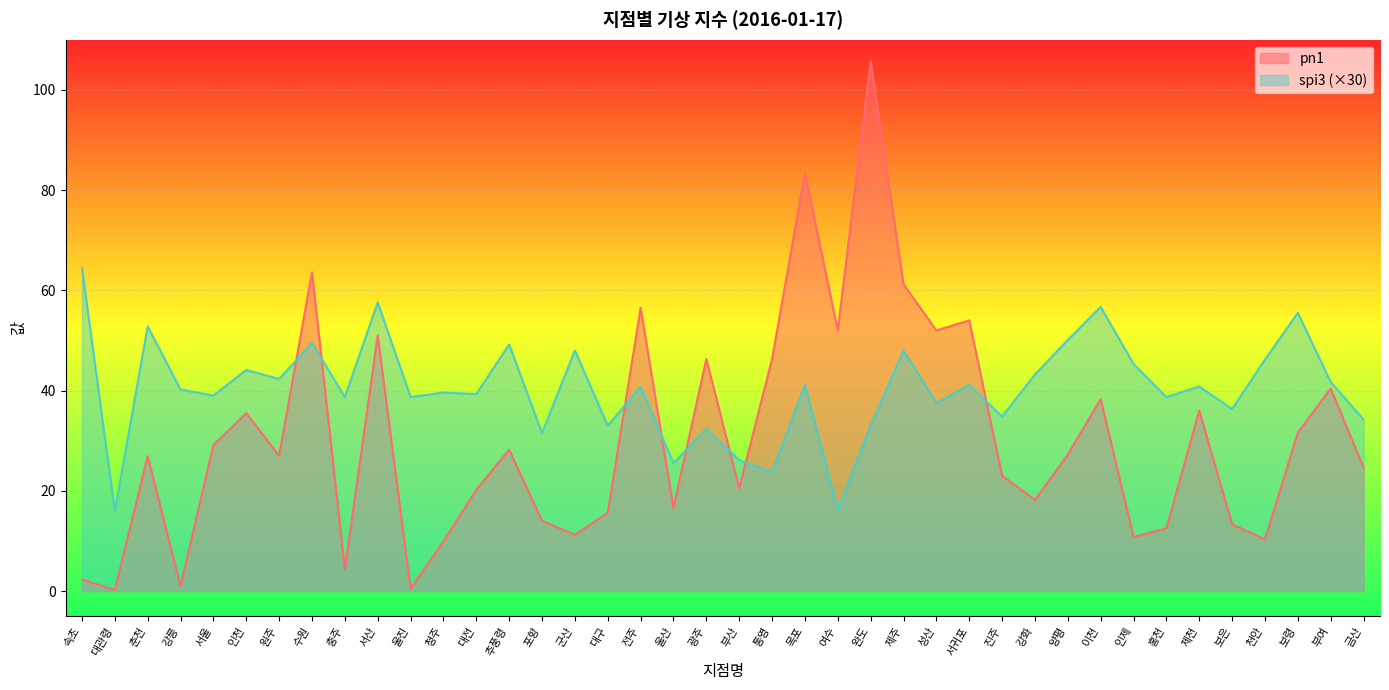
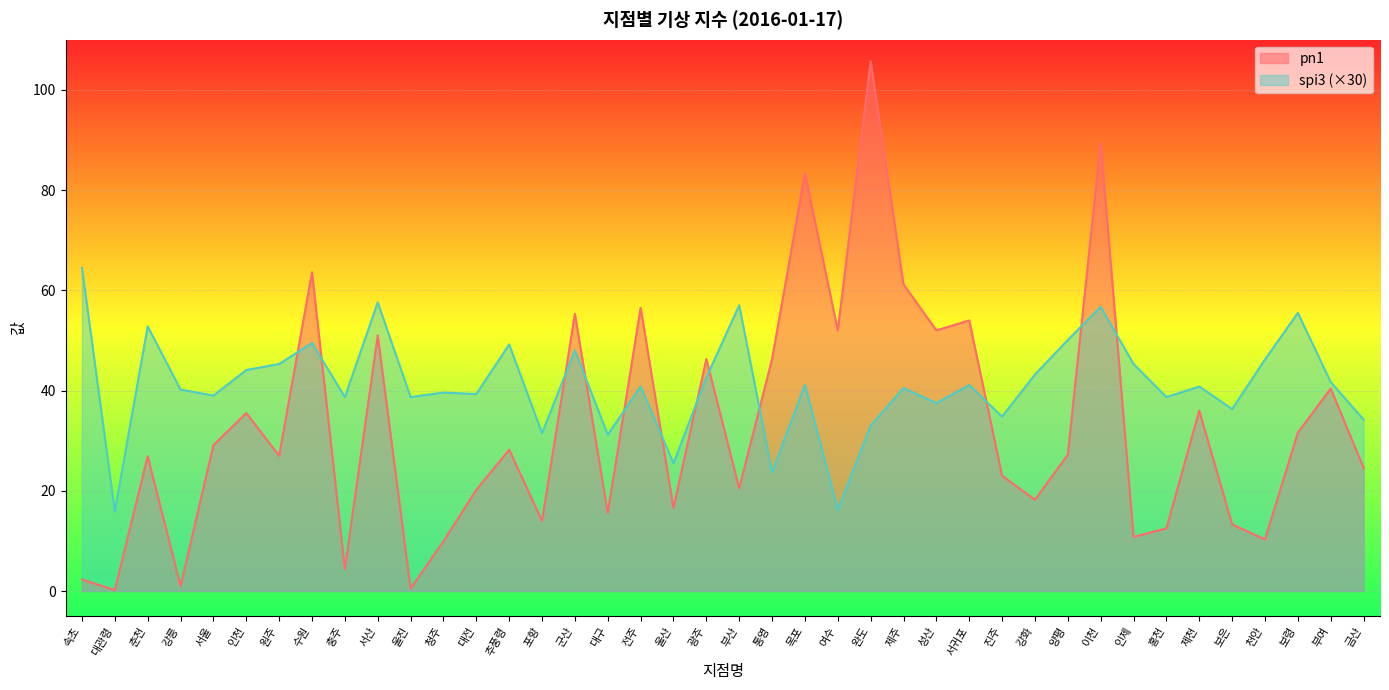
  {
    "pn1": {
      "속초": 2,
      "대관령": 0,
      "춘천": 27,
      "강릉": 1,
      "서울": 29,
      "인천": 36,
      "원주": 27,
      "수원": 64,
      "충주": 4,
      "서산": 51,
      "울진": 1,
      "청주": 10,
      "대전": 20,
      "추풍령": 28,
      "포항": 14,
-     "군산": 11,
+     "군산": 55,
      "대구": 16,
      "전주": 57,
      "울산": 17,
      "광주": 46,
      "부산": 21,
      "통영": 46,
      "목포": 83,
      "여수": 52,
      "완도": 106,
      "제주": 61,
      "성산": 52,
      "서귀포": 54,
      "진주": 23,
      "강화": 18,
      "양평": 27,
-     "이천": 38,
+     "이천": 90,
      "인제": 11,
      "홍천": 13,
      "제천": 36,
      "보은": 13,
      "천안": 10,
      "보령": 32,
      "부여": 40,
      "금산": 25
    },
    "spi3 (×30)": {
      "속초": 65,
      "대관령": 16,
      "춘천": 53,
      "강릉": 40,
      "서울": 39,
      "인천": 44,
-     "원주": 42,
+     "원주": 45,
      "수원": 50,
      "충주": 39,
      "서산": 58,
      "울진": 39,
      "청주": 40,
      "대전": 39,
      "추풍령": 49,
      "포항": 32,
      "군산": 48,
-     "대구": 33,
+     "대구": 31,
      "전주": 41,
      "울산": 26,
-     "광주": 32,
-     "부산": 26,
+     "광주": 43,
+     "부산": 57,
      "통영": 24,
      "목포": 41,
      "여수": 16,
      "완도": 33,
-     "제주": 48,
+     "제주": 41,
      "성산": 38,
      "서귀포": 41,
      "진주": 35,
      "강화": 43,
      "양평": 50,
      "이천": 57,
      "인제": 45,
      "홍천": 39,
      "제천": 41,
      "보은": 36,
      "천안": 46,
      "보령": 56,
      "부여": 42,
      "금산": 34
    }
  }
